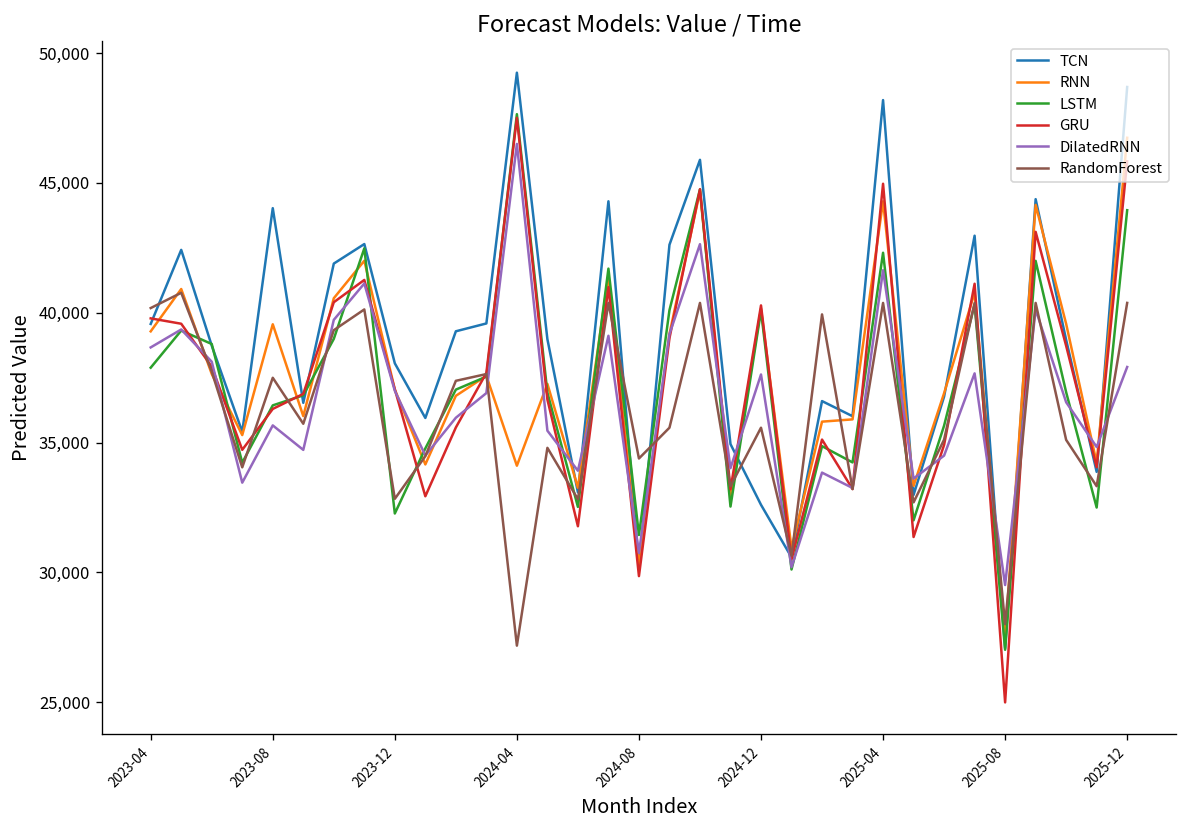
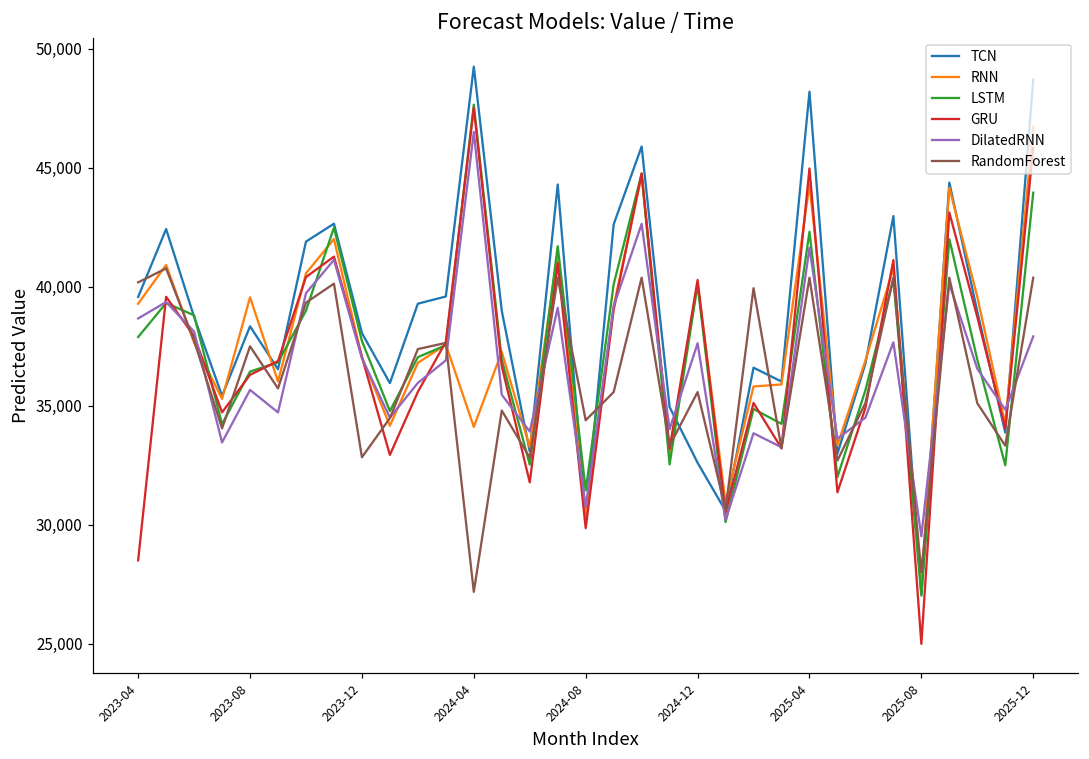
  {
    "TCN": {
      "2023-04": "39,600",
-     "2023-08": "44,000",
+     "2023-08": "38,300",
      "2023-12": "38,100",
      "2024-04": "49,200",
      "2024-12": "32,600",
      "2025-04": "48,200"
    },
    "RNN": {
      "2023-04": "39,300",
      "2023-08": "39,600",
      "2024-04": "34,100",
      "2025-04": "44,300",
      "2025-08": "27,500"
    },
    "LSTM": {
      "2023-04": "37,900",
      "2023-08": "36,400",
-     "2023-12": "32,300",
+     "2023-12": "37,700",
      "2024-04": "47,600",
      "2024-08": "31,400",
      "2025-04": "42,300",
      "2025-12": "43,900"
    },
    "GRU": {
-     "2023-04": "39,800",
+     "2023-04": "28,500",
      "2023-08": "36,300",
      "2024-04": "47,500",
      "2024-08": "29,900",
      "2024-12": "40,300",
      "2025-04": "45,000",
      "2025-08": "25,000"
    },
    "DilatedRNN": {
      "2023-04": "38,700",
      "2023-08": "35,700",
      "2024-04": "46,500",
      "2024-08": "30,700",
      "2024-12": "37,600",
      "2025-04": "41,600",
      "2025-08": "29,500",
      "2025-12": "37,900"
    },
    "RandomForest": {
      "2023-04": "40,200",
      "2023-08": "37,500",
      "2023-12": "32,800",
      "2024-04": "27,200",
      "2024-08": "34,400",
      "2024-12": "35,600",
      "2025-04": "40,400",
      "2025-08": "28,000",
      "2025-12": "40,400"
    }
  }
